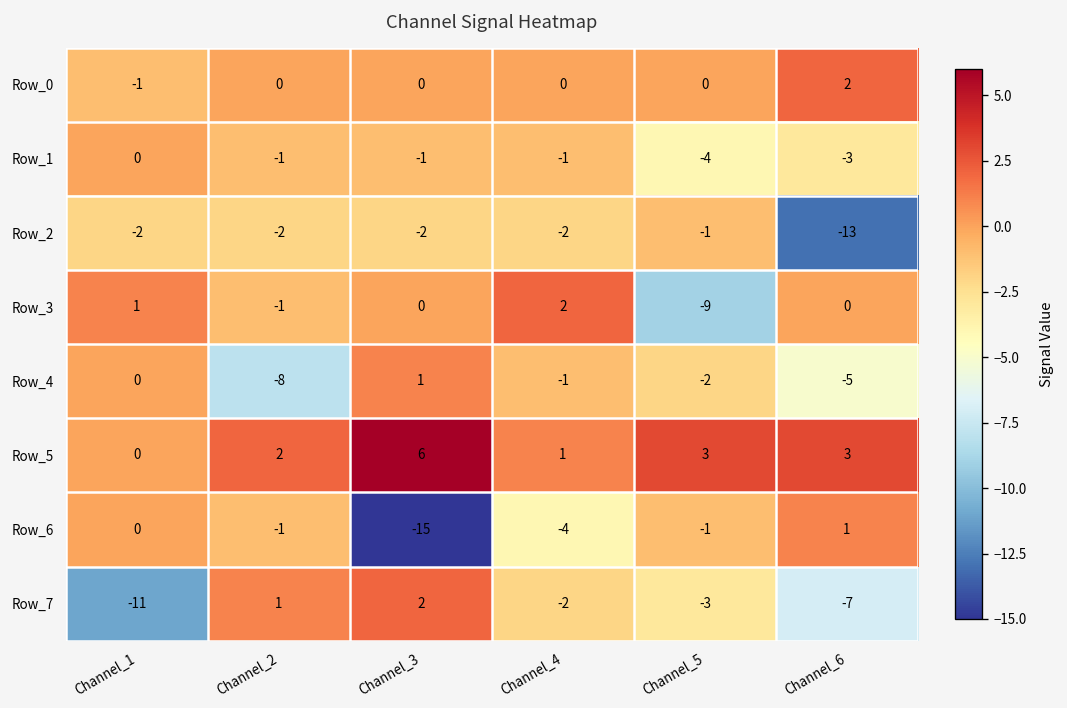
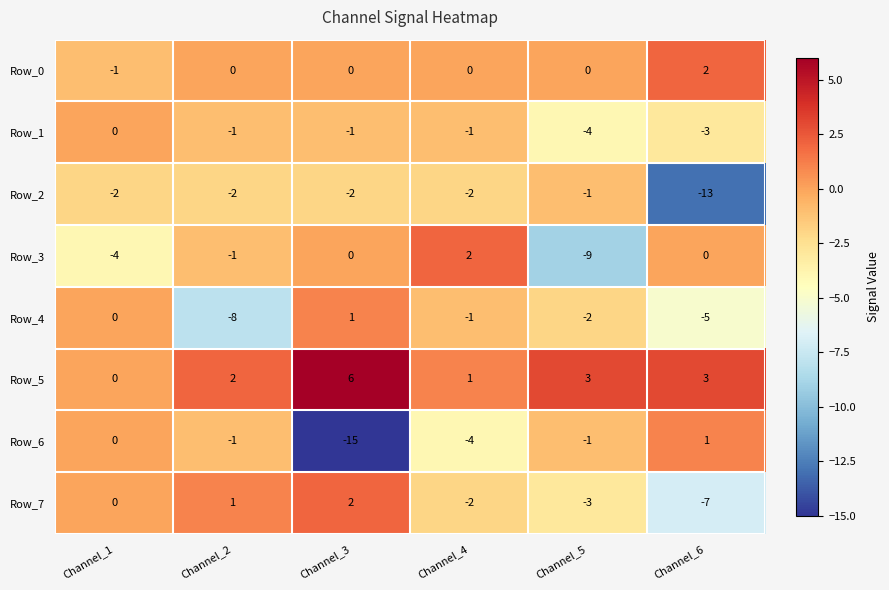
  {
    "Row_0": {
      "Channel_1": -1,
      "Channel_2": 0,
      "Channel_3": 0,
      "Channel_4": 0,
      "Channel_5": 0,
      "Channel_6": 2
    },
    "Row_1": {
      "Channel_1": 0,
      "Channel_2": -1,
      "Channel_3": -1,
      "Channel_4": -1,
      "Channel_5": -4,
      "Channel_6": -3
    },
    "Row_2": {
      "Channel_1": -2,
      "Channel_2": -2,
      "Channel_3": -2,
      "Channel_4": -2,
      "Channel_5": -1,
      "Channel_6": -13
    },
    "Row_3": {
-     "Channel_1": 1,
+     "Channel_1": -4,
      "Channel_2": -1,
      "Channel_3": 0,
      "Channel_4": 2,
      "Channel_5": -9,
      "Channel_6": 0
    },
    "Row_4": {
      "Channel_1": 0,
      "Channel_2": -8,
      "Channel_3": 1,
      "Channel_4": -1,
      "Channel_5": -2,
      "Channel_6": -5
    },
    "Row_5": {
      "Channel_1": 0,
      "Channel_2": 2,
      "Channel_3": 6,
      "Channel_4": 1,
      "Channel_5": 3,
      "Channel_6": 3
    },
    "Row_6": {
      "Channel_1": 0,
      "Channel_2": -1,
      "Channel_3": -15,
      "Channel_4": -4,
      "Channel_5": -1,
      "Channel_6": 1
    },
    "Row_7": {
-     "Channel_1": -11,
+     "Channel_1": 0,
      "Channel_2": 1,
      "Channel_3": 2,
      "Channel_4": -2,
      "Channel_5": -3,
      "Channel_6": -7
    }
  }
